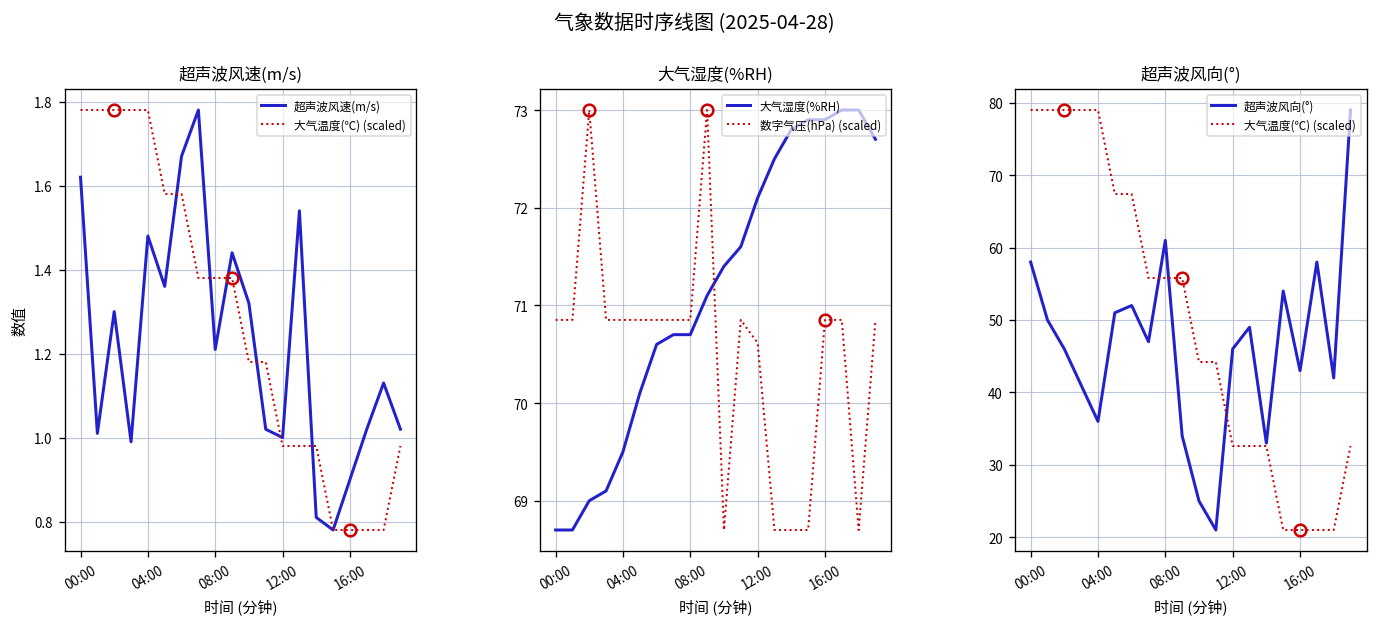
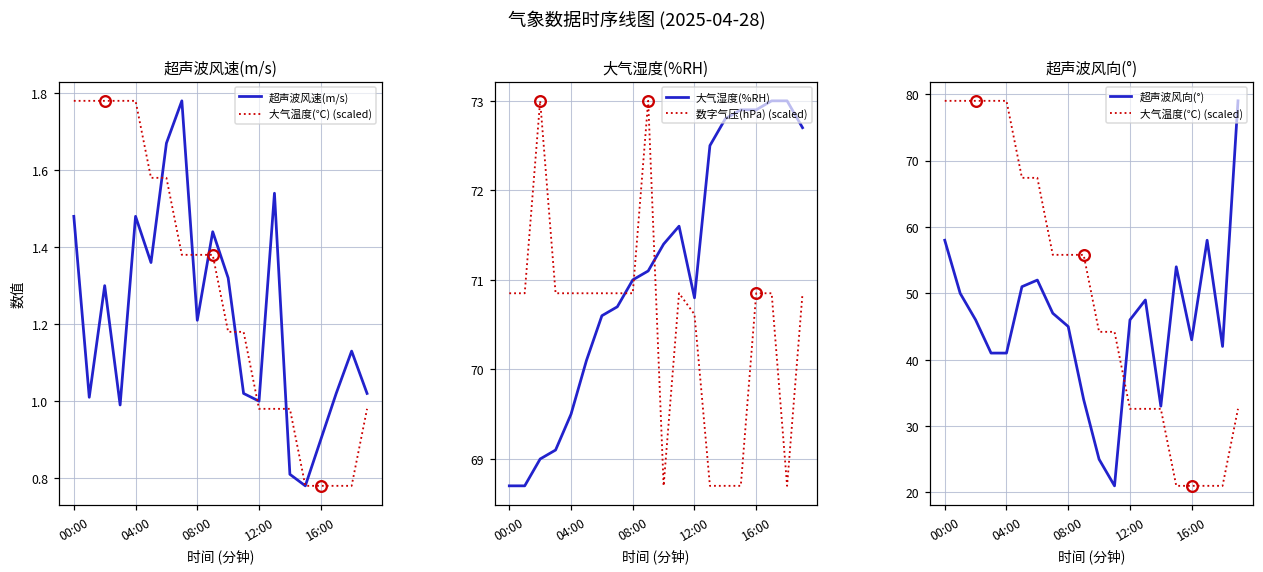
  {
    "超声波风速(m/s)": {
      "超声波风速(m/s)": {
-       "00:00": 1.62,
+       "00:00": 1.48,
        "04:00": 1.48,
        "08:00": 1.21,
        "12:00": 1.00,
        "16:00": 0.90
      },
      "大气温度(℃) (scaled)": {
        "00:00": 1.78,
        "04:00": 1.78,
        "08:00": 1.38,
        "12:00": 0.98
      }
    },
    "大气湿度(%RH)": {
      "大气湿度(%RH)": {
        "00:00": 68.7,
        "04:00": 69.5,
-       "08:00": 70.7,
-       "12:00": 72.1
+       "08:00": 71.0,
+       "12:00": 70.8
      },
      "数字气压(hPa) (scaled)": {
        "00:00": 70.9,
        "04:00": 70.9,
        "08:00": 70.9,
        "12:00": 70.6
      }
    },
    "超声波风向(°)": {
      "超声波风向(°)": {
        "00:00": 58,
-       "04:00": 36,
-       "08:00": 61,
+       "04:00": 41,
+       "08:00": 45,
        "12:00": 46,
        "16:00": 43
      },
      "大气温度(℃) (scaled)": {
        "00:00": 79,
        "04:00": 79,
        "08:00": 56,
        "12:00": 33
      }
    }
  }
